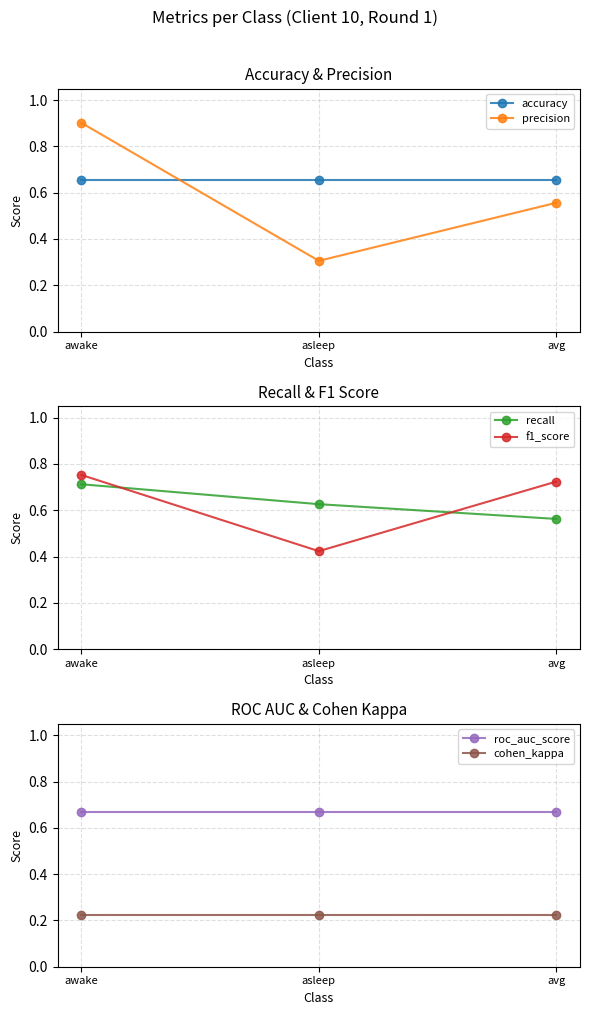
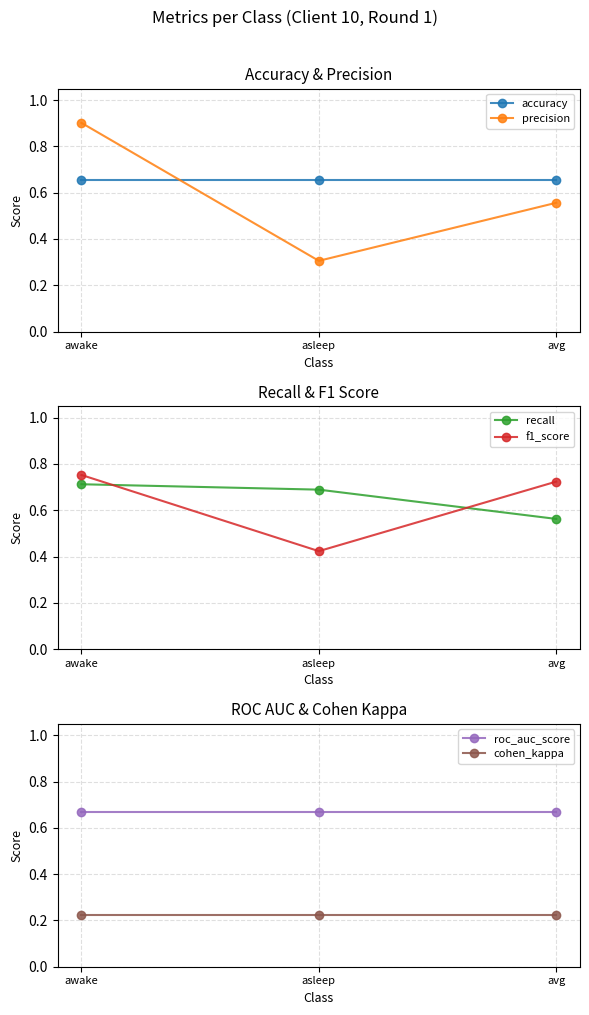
  {
    "Accuracy & Precision": {
      "accuracy": {
        "awake": 0.65,
        "asleep": 0.65,
        "avg": 0.65
      },
      "precision": {
        "awake": 0.90,
        "asleep": 0.31,
        "avg": 0.56
      }
    },
    "Recall & F1 Score": {
      "recall": {
        "awake": 0.71,
-       "asleep": 0.63,
+       "asleep": 0.69,
        "avg": 0.56
      },
      "f1_score": {
        "awake": 0.75,
        "asleep": 0.42,
        "avg": 0.72
      }
    },
    "ROC AUC & Cohen Kappa": {
      "roc_auc_score": {
        "awake": 0.67,
        "asleep": 0.67,
        "avg": 0.67
      },
      "cohen_kappa": {
        "awake": 0.23,
        "asleep": 0.23,
        "avg": 0.23
      }
    }
  }
